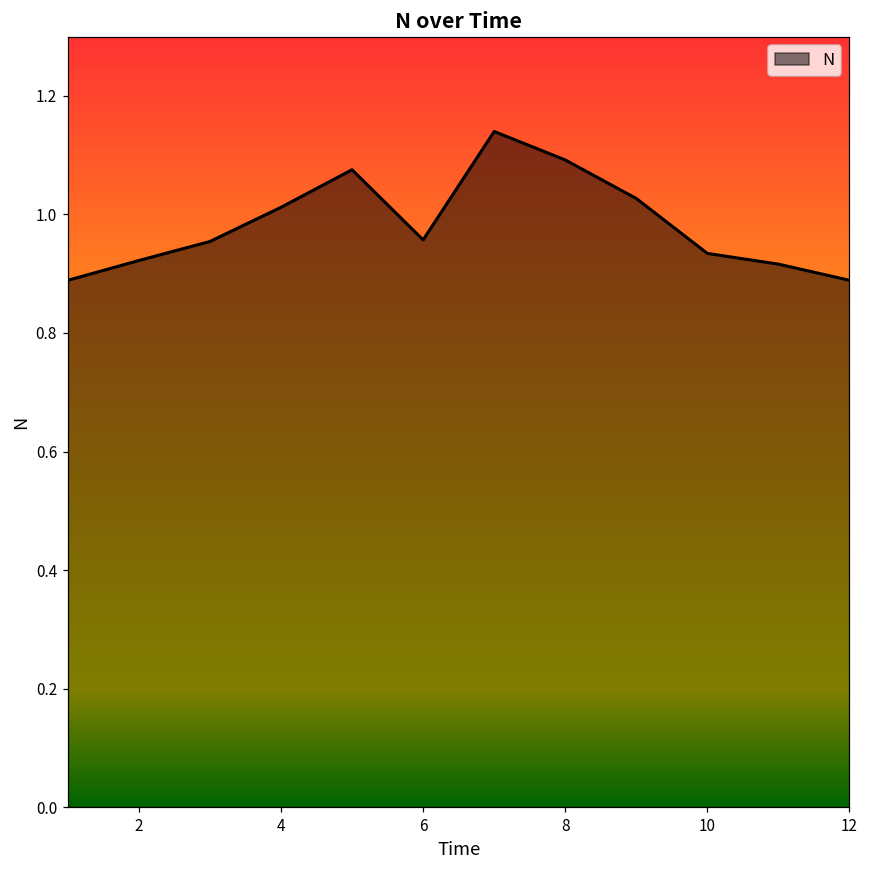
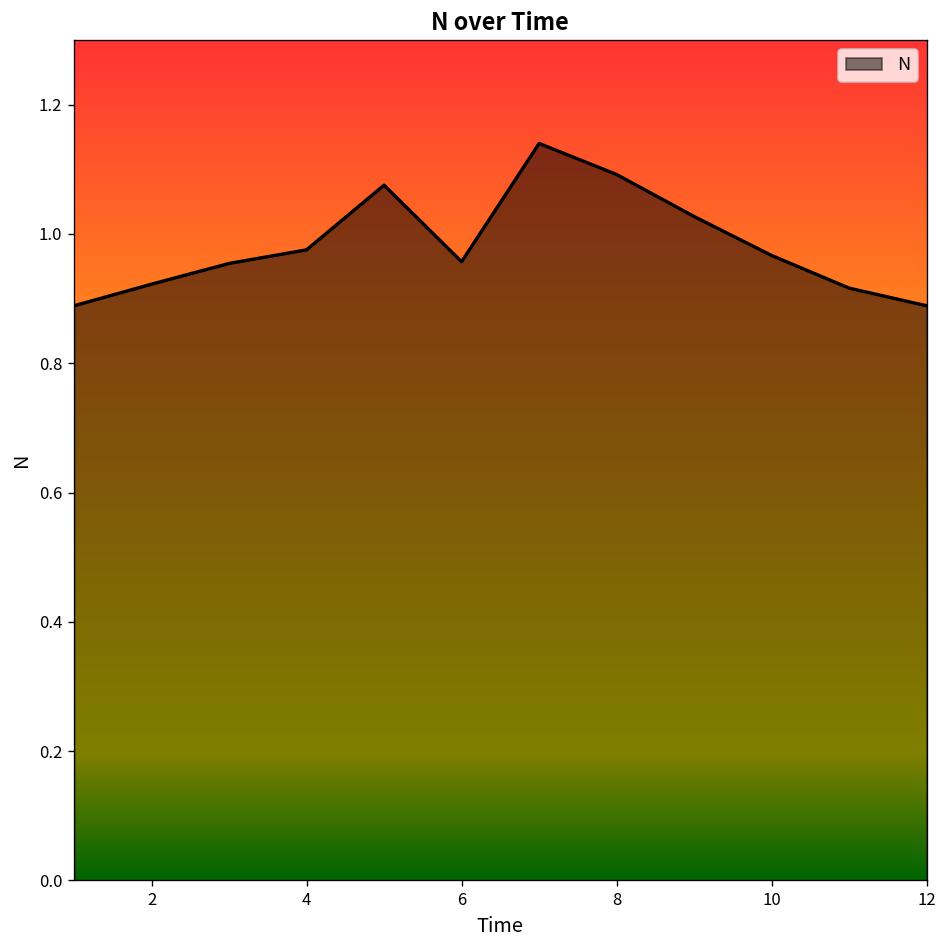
  {
    "2": 0.92,
-   "4": 1.01,
+   "4": 0.98,
    "6": 0.96,
    "8": 1.09,
-   "10": 0.93,
+   "10": 0.97,
    "12": 0.89
  }
